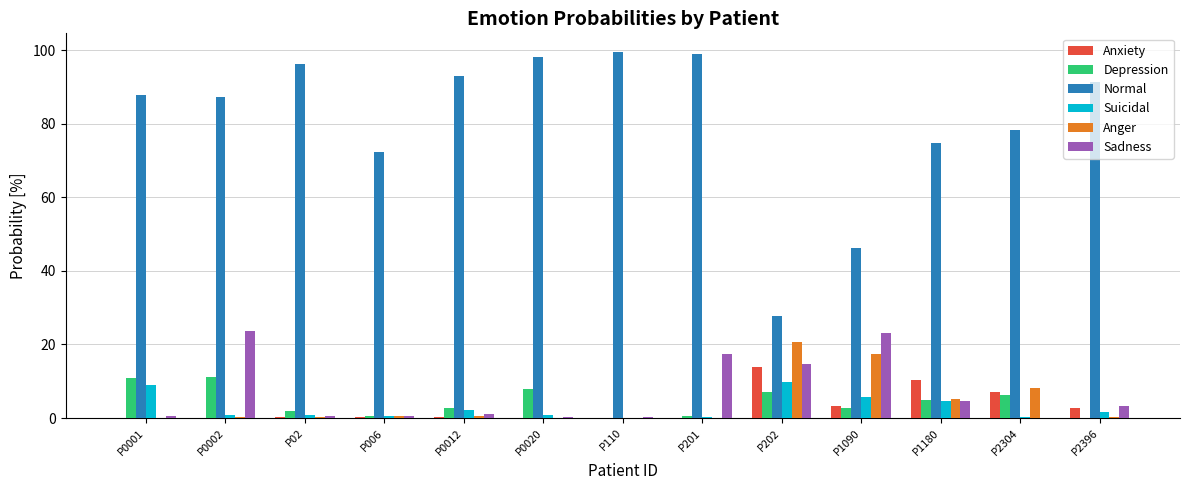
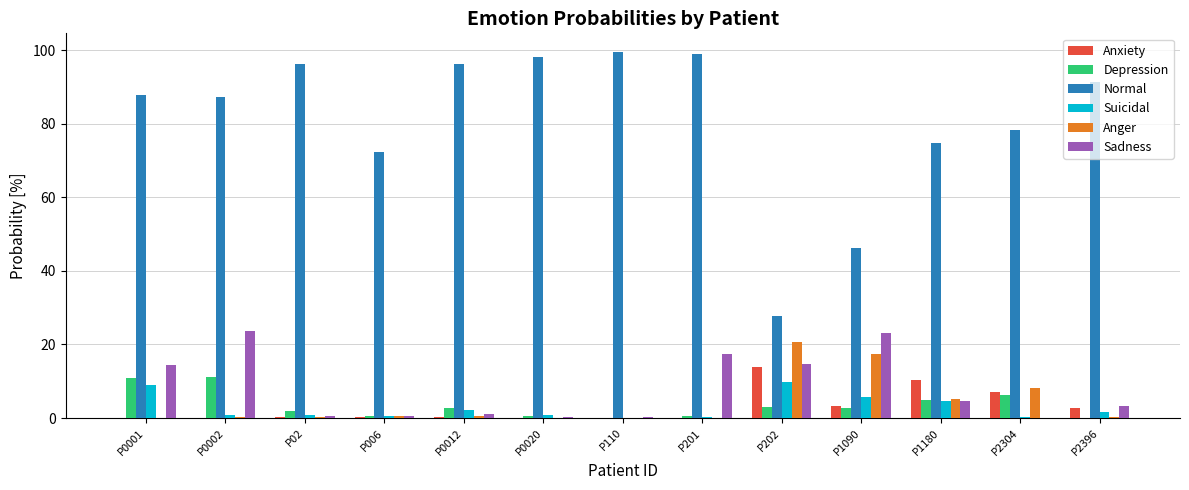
  {
    "Depression": {
      "P0001": 11,
      "P0002": 11,
      "P02": 2,
      "P0012": 3,
-     "P0020": 8,
-     "P202": 7,
+     "P0020": 1,
+     "P202": 3,
      "P1090": 3,
      "P1180": 5,
      "P2304": 6
    },
    "Normal": {
      "P0001": 88,
      "P0002": 87,
      "P02": 96,
      "P006": 72,
-     "P0012": 93,
+     "P0012": 96,
      "P0020": 98,
      "P110": 100,
      "P201": 99,
      "P202": 28,
      "P1090": 46,
      "P1180": 75,
      "P2304": 78
    },
    "Suicidal": {
      "P0001": 9,
      "P0002": 1,
      "P02": 1,
      "P0012": 2,
      "P0020": 1,
      "P202": 10,
      "P1090": 6,
      "P1180": 5,
      "P2396": 2
    },
    "Sadness": {
-     "P0001": 1,
+     "P0001": 14,
      "P0002": 24,
      "P0012": 1,
      "P201": 17,
      "P202": 15,
      "P1090": 23,
      "P1180": 5,
      "P2396": 3
    }
  }
